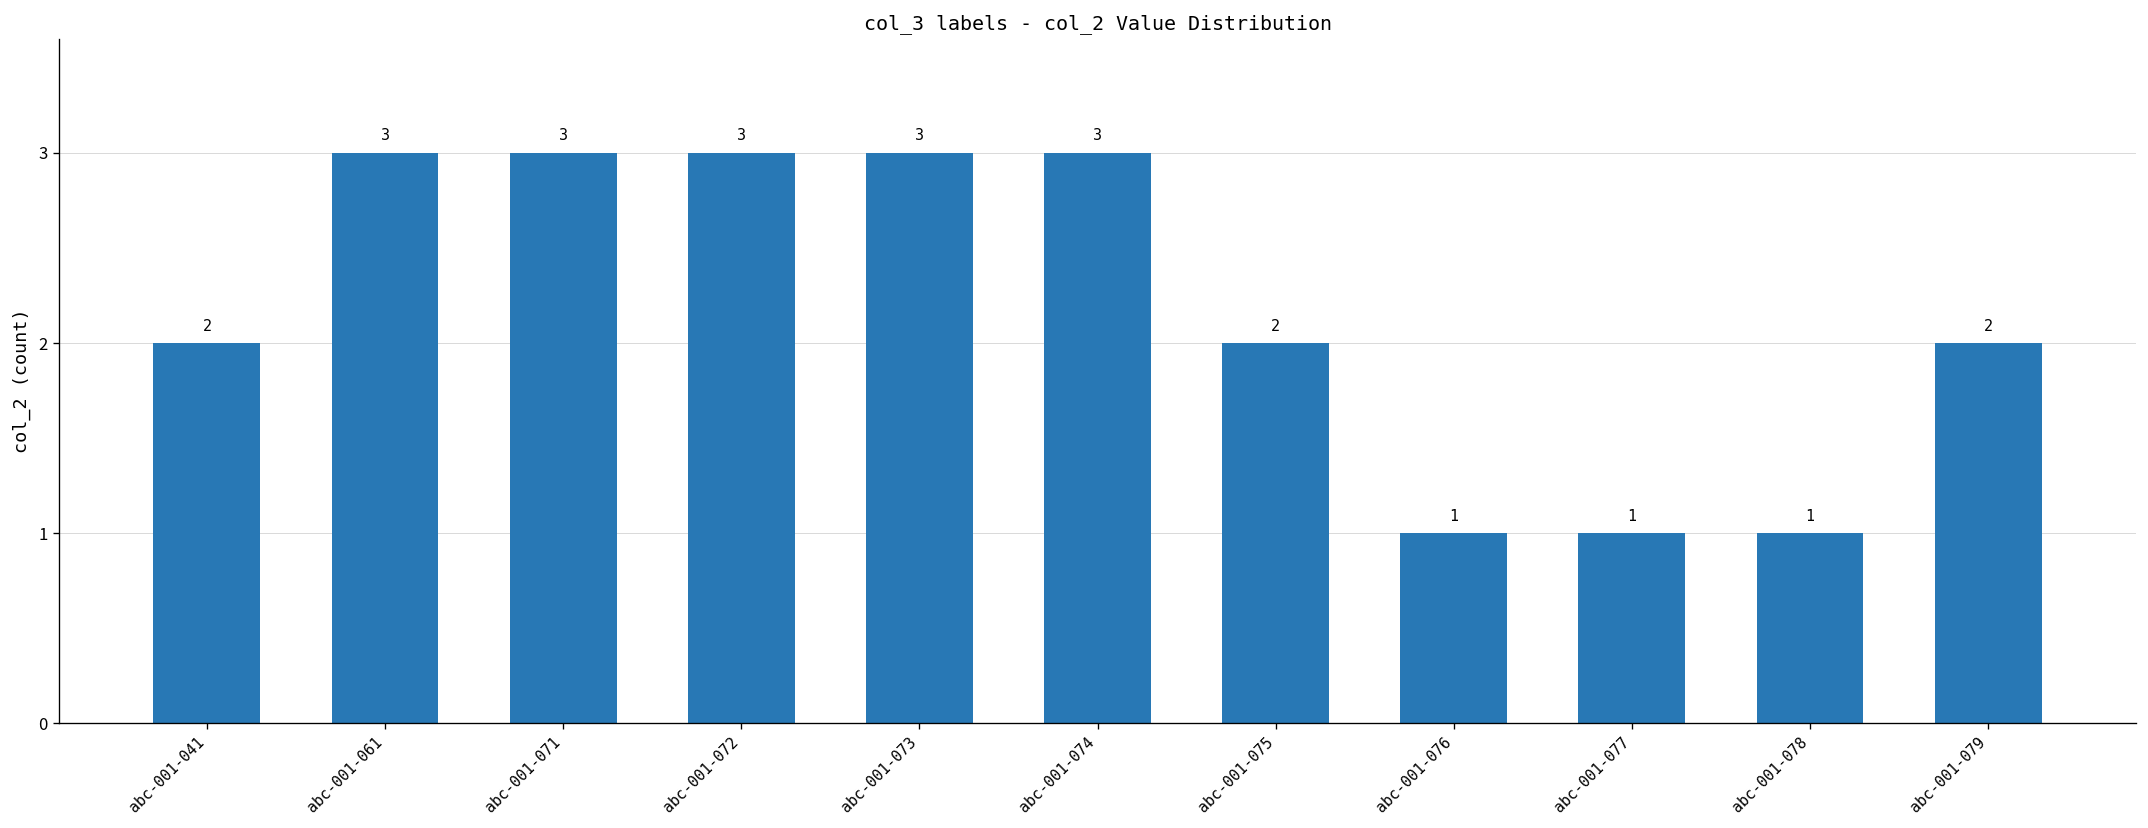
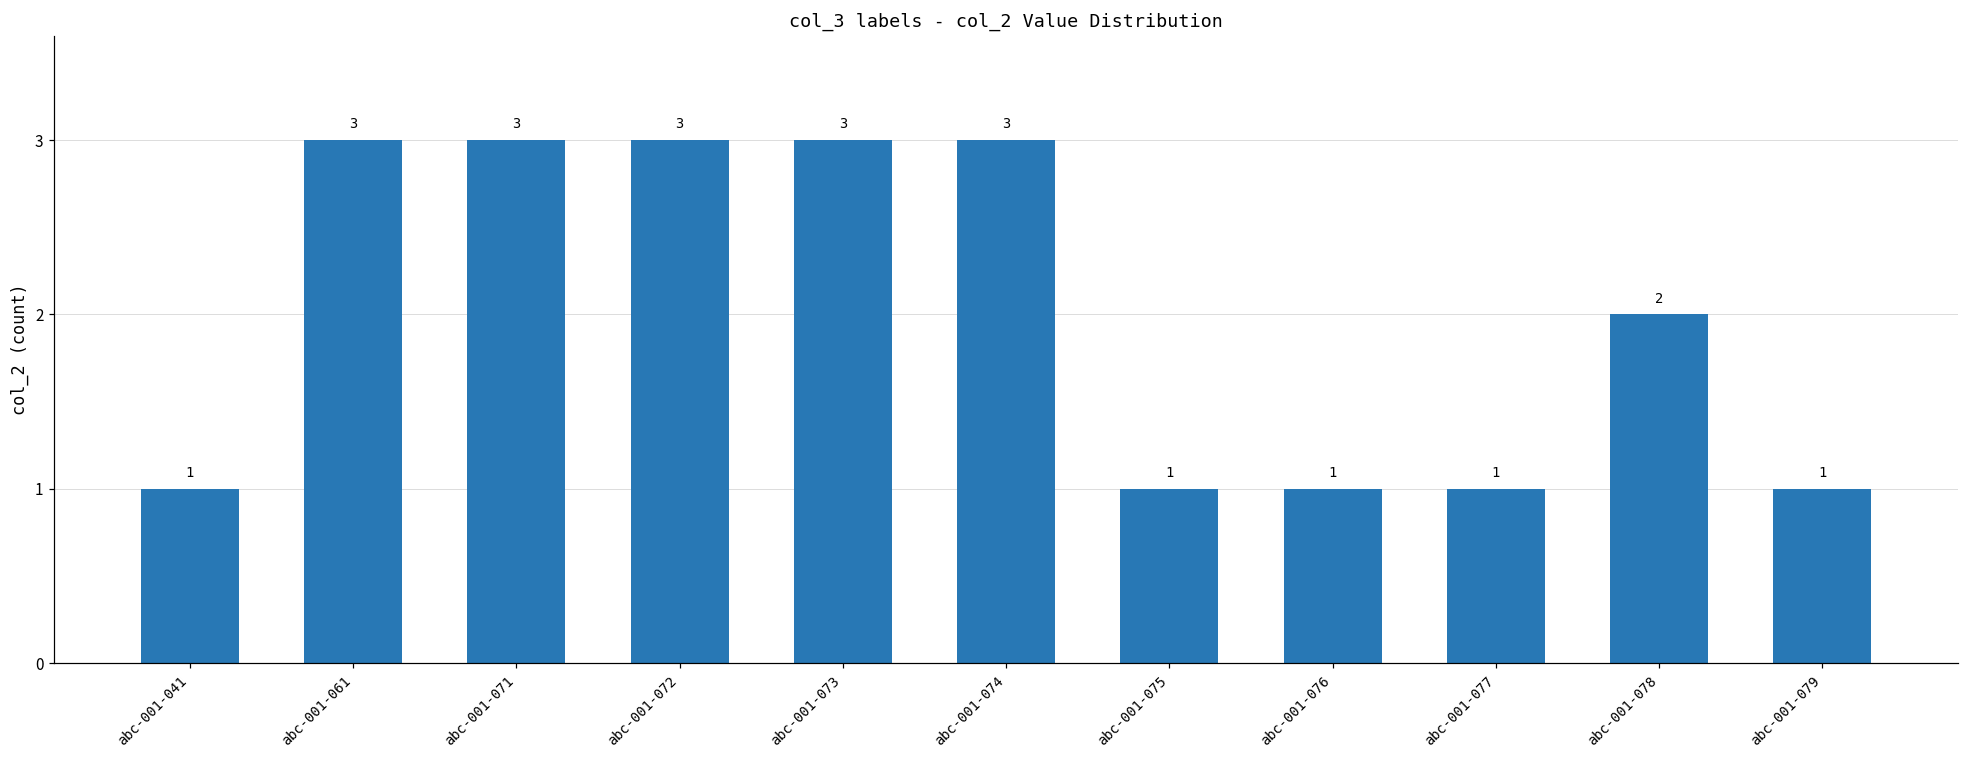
  {
-   "abc-001-041": 2,
+   "abc-001-041": 1,
    "abc-001-061": 3,
    "abc-001-071": 3,
    "abc-001-072": 3,
    "abc-001-073": 3,
    "abc-001-074": 3,
-   "abc-001-075": 2,
+   "abc-001-075": 1,
    "abc-001-076": 1,
    "abc-001-077": 1,
-   "abc-001-078": 1,
-   "abc-001-079": 2
+   "abc-001-078": 2,
+   "abc-001-079": 1
  }
